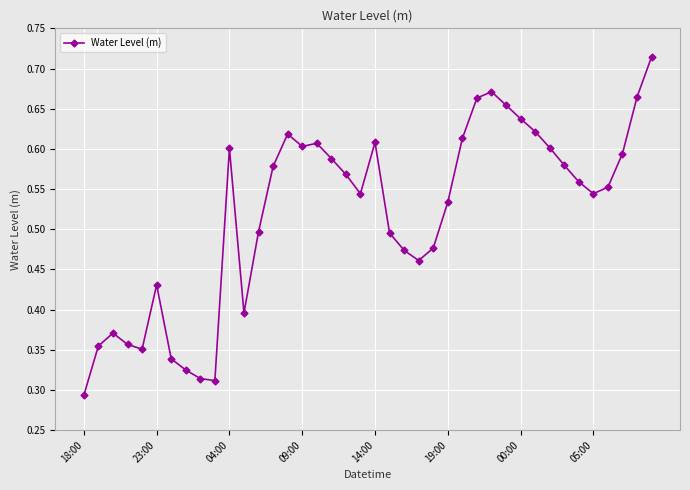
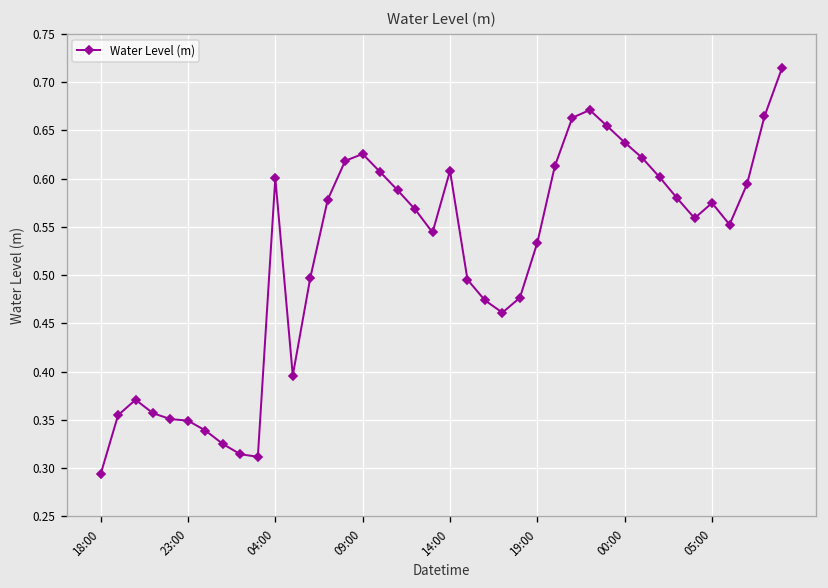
  {
    "18:00": 0.29,
-   "23:00": 0.43,
+   "23:00": 0.35,
    "04:00": 0.60,
-   "09:00": 0.60,
+   "09:00": 0.63,
    "14:00": 0.61,
    "19:00": 0.53,
    "00:00": 0.64,
-   "05:00": 0.54
+   "05:00": 0.57
  }
